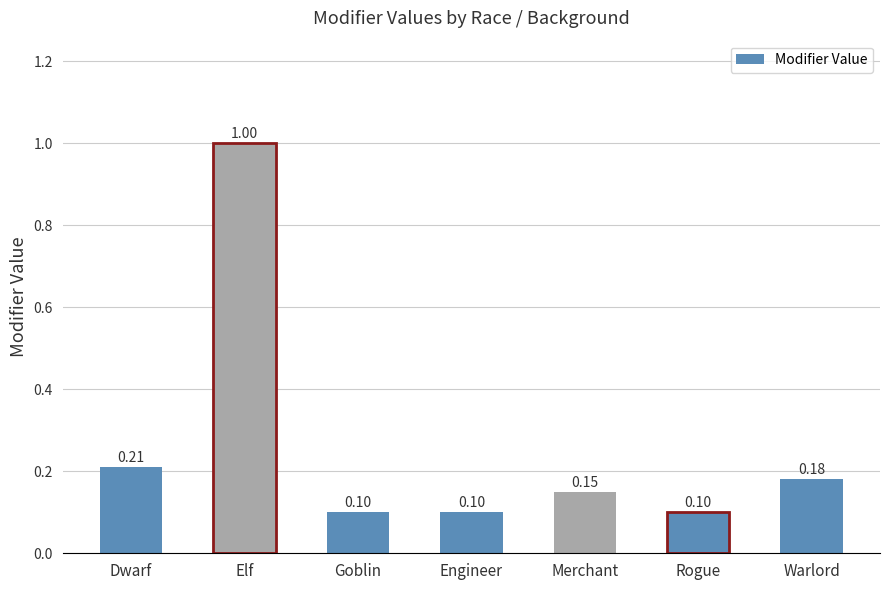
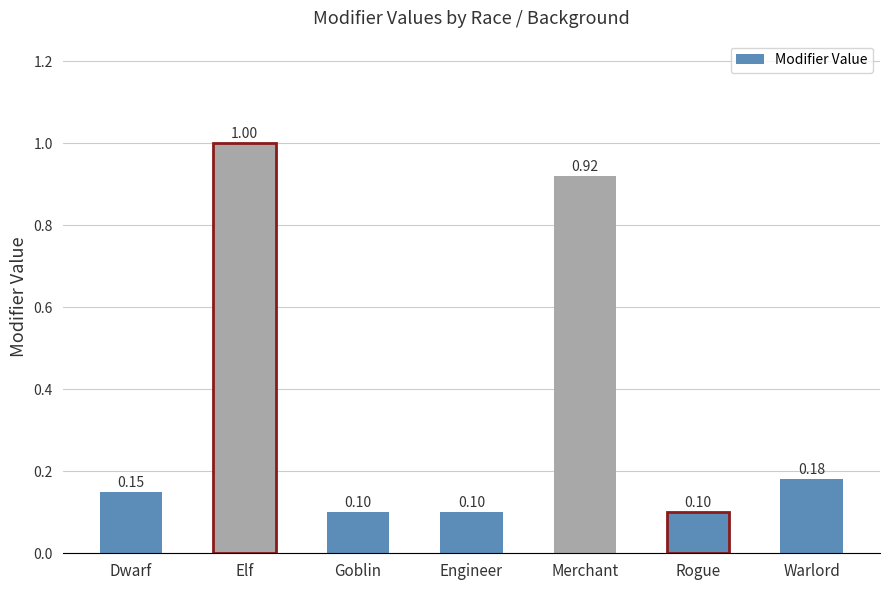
  {
-   "Dwarf": 0.21,
+   "Dwarf": 0.15,
    "Elf": 1.00,
    "Goblin": 0.10,
    "Engineer": 0.10,
-   "Merchant": 0.15,
+   "Merchant": 0.92,
    "Rogue": 0.10,
    "Warlord": 0.18
  }
